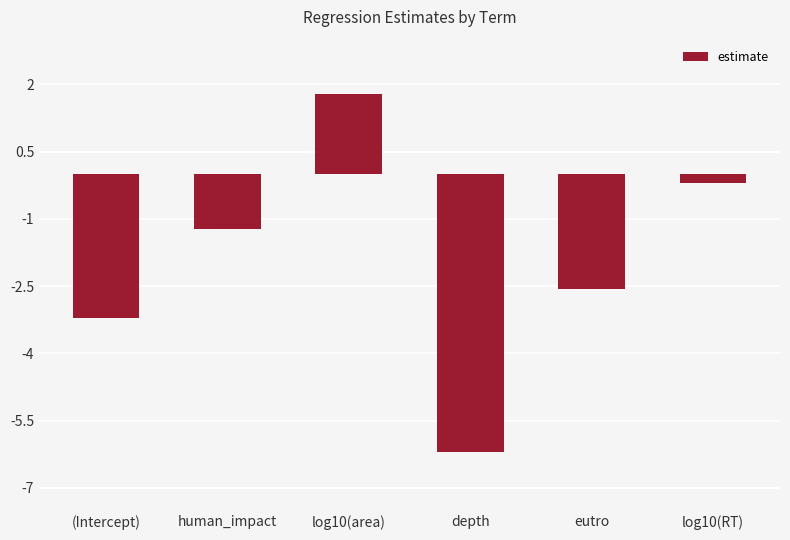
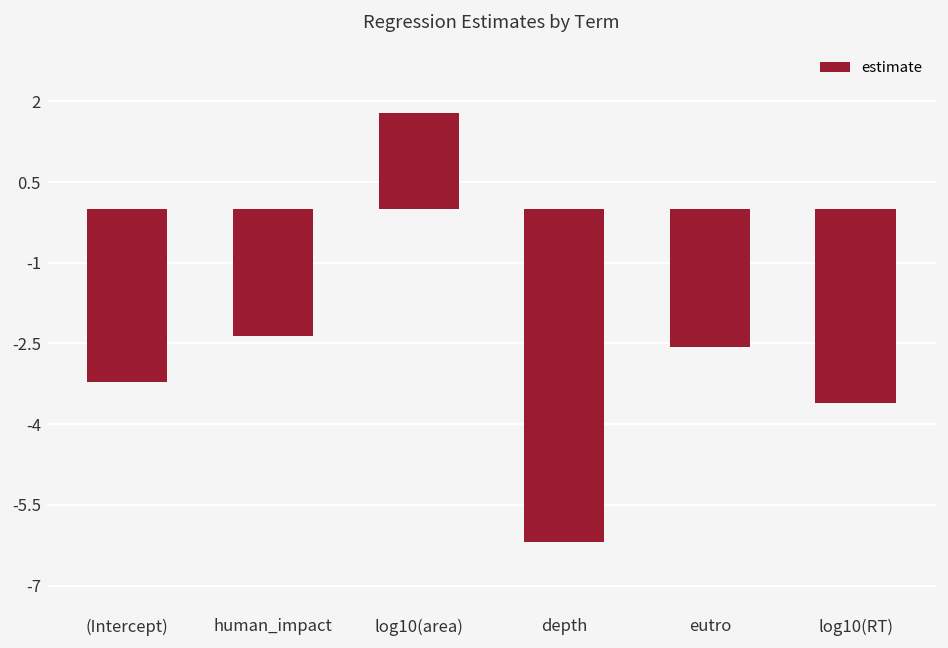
  {
    "(Intercept)": -3.2,
-   "human_impact": -1.2,
+   "human_impact": -2.4,
    "log10(area)": 1.8,
    "depth": -6.2,
    "eutro": -2.6,
-   "log10(RT)": -0.2
+   "log10(RT)": -3.6
  }
